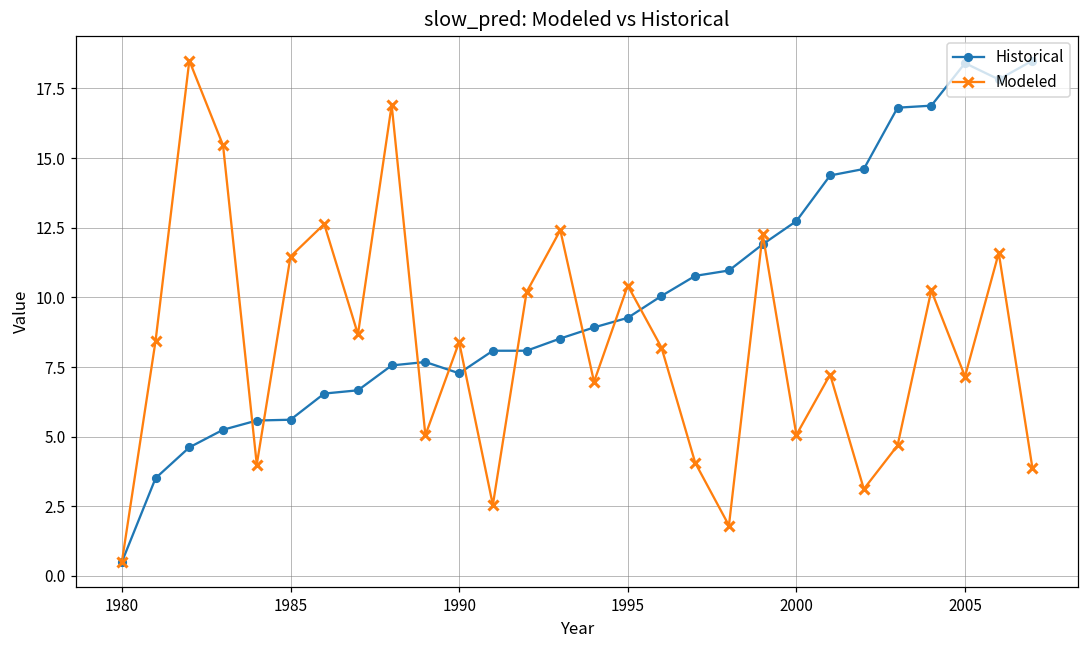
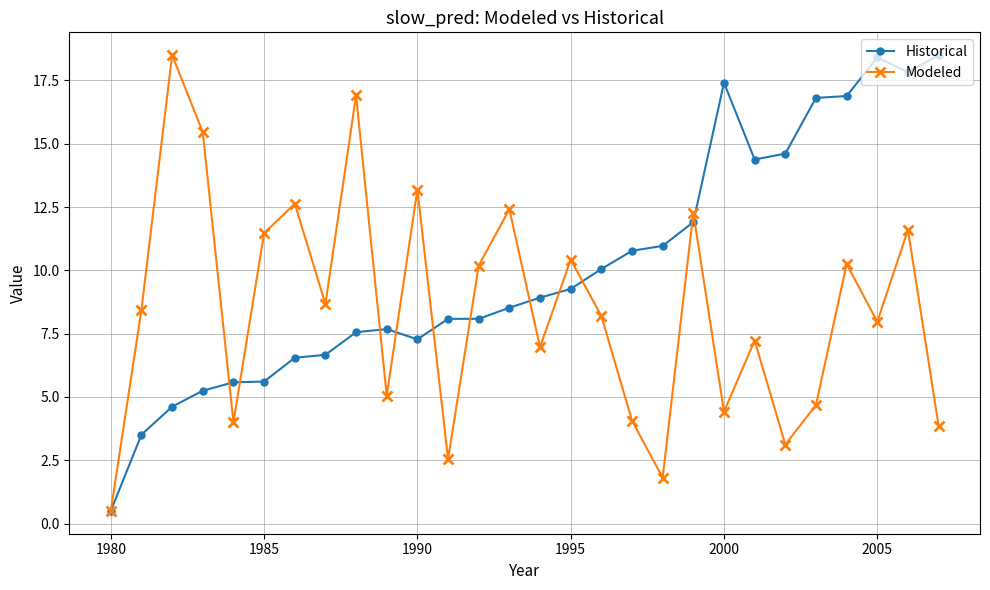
  {
    "Historical": {
      "1985": 5.6,
      "1990": 7.3,
      "1995": 9.3,
-     "2000": 12.7
+     "2000": 17.4
    },
    "Modeled": {
      "1985": 11.5,
-     "1990": 8.4,
+     "1990": 13.2,
      "1995": 10.4,
-     "2000": 5.1,
-     "2005": 7.2
+     "2000": 4.4,
+     "2005": 8.0
    }
  }
